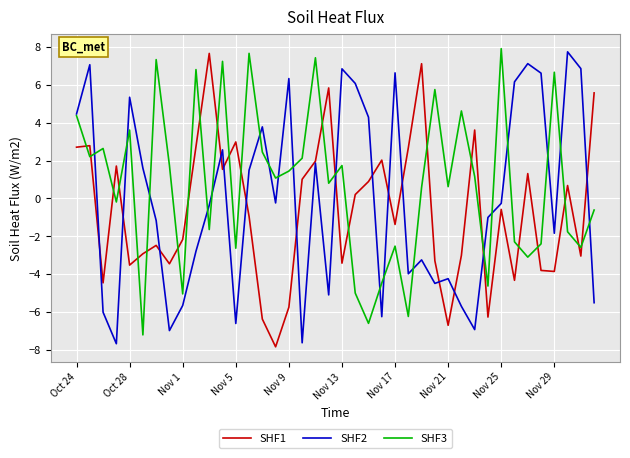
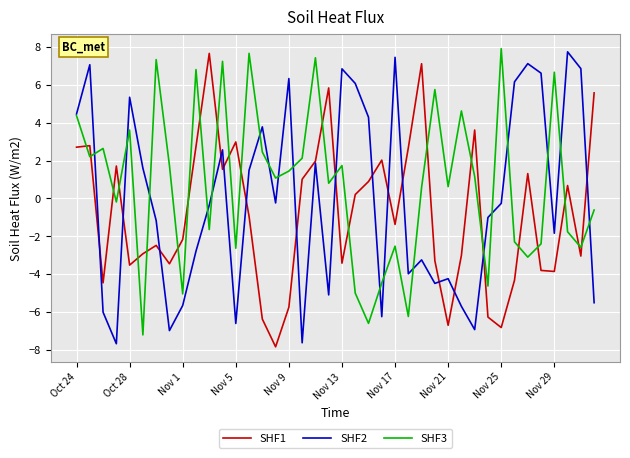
  {
    "SHF1": {
      "Oct 24": 2.7,
      "Oct 28": -3.5,
      "Nov 1": -2.2,
      "Nov 5": 3.0,
      "Nov 9": -5.8,
      "Nov 13": -3.4,
      "Nov 17": -1.4,
      "Nov 21": -6.7,
-     "Nov 25": -0.6,
+     "Nov 25": -6.8,
      "Nov 29": -3.9
    },
    "SHF2": {
      "Oct 28": 5.4,
      "Nov 1": -5.7,
      "Nov 5": -6.6,
      "Nov 9": 6.3,
      "Nov 13": 6.9,
-     "Nov 17": 6.6,
+     "Nov 17": 7.5,
      "Nov 21": -4.2,
      "Nov 25": -0.3,
      "Nov 29": -1.8
    },
    "SHF3": {
      "Oct 28": 3.6,
      "Nov 1": -5.1,
      "Nov 5": -2.6,
      "Nov 9": 1.4,
      "Nov 13": 1.7,
      "Nov 17": -2.5,
      "Nov 21": 0.6,
      "Nov 25": 7.9,
      "Nov 29": 6.7
    }
  }
